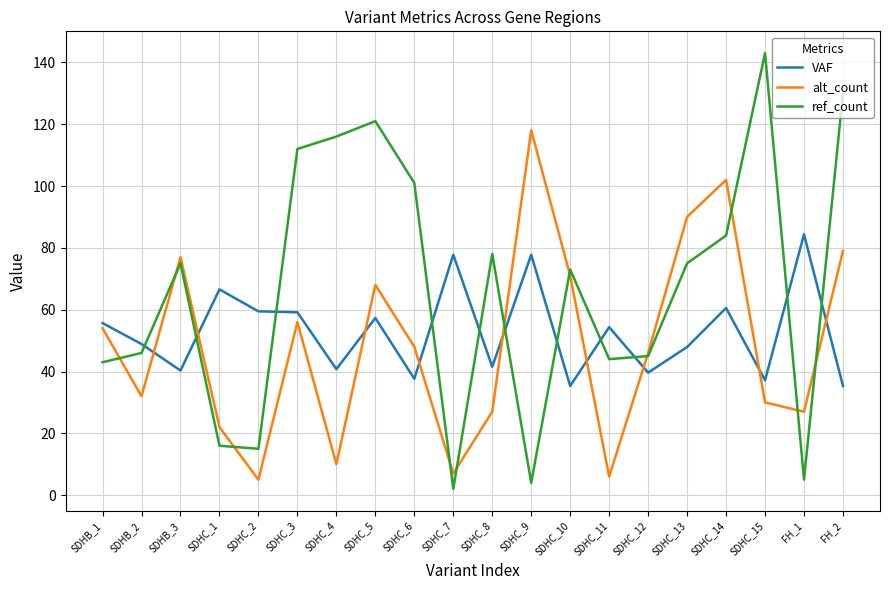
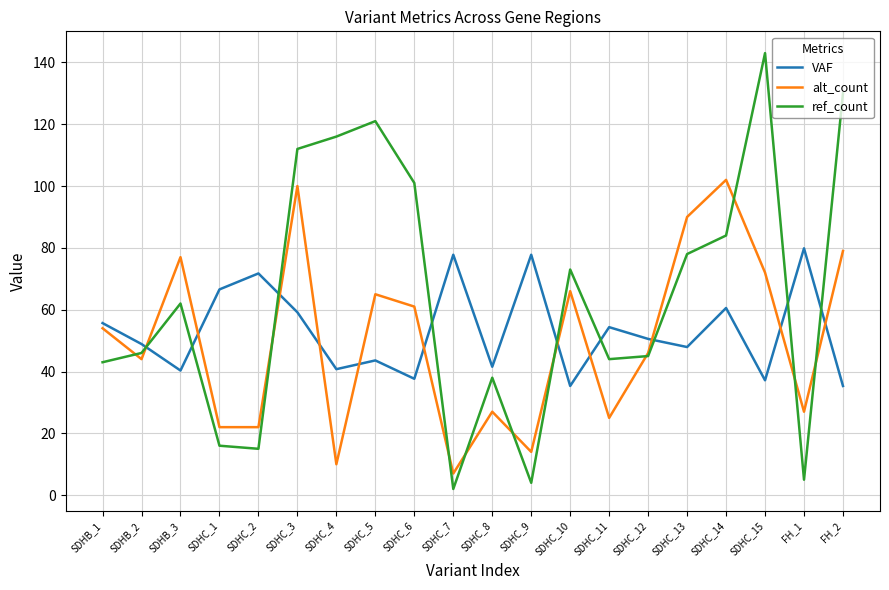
  {
    "VAF": {
      "SDHB_1": 56,
      "SDHB_2": 49,
      "SDHB_3": 40,
      "SDHC_1": 67,
-     "SDHC_2": 59,
+     "SDHC_2": 72,
      "SDHC_3": 59,
      "SDHC_4": 41,
-     "SDHC_5": 57,
+     "SDHC_5": 44,
      "SDHC_6": 38,
      "SDHC_7": 78,
      "SDHC_8": 42,
      "SDHC_9": 78,
      "SDHC_10": 35,
      "SDHC_11": 54,
-     "SDHC_12": 40,
+     "SDHC_12": 51,
      "SDHC_13": 48,
      "SDHC_14": 61,
      "SDHC_15": 37,
-     "FH_1": 84,
+     "FH_1": 80,
      "FH_2": 35
    },
    "alt_count": {
      "SDHB_1": 54,
-     "SDHB_2": 32,
+     "SDHB_2": 44,
      "SDHB_3": 77,
      "SDHC_1": 22,
-     "SDHC_2": 5,
-     "SDHC_3": 56,
+     "SDHC_2": 22,
+     "SDHC_3": 100,
      "SDHC_4": 10,
-     "SDHC_5": 68,
-     "SDHC_6": 48,
+     "SDHC_5": 65,
+     "SDHC_6": 61,
      "SDHC_7": 7,
      "SDHC_8": 27,
-     "SDHC_9": 118,
-     "SDHC_10": 71,
-     "SDHC_11": 6,
+     "SDHC_9": 14,
+     "SDHC_10": 66,
+     "SDHC_11": 25,
      "SDHC_12": 46,
      "SDHC_13": 90,
      "SDHC_14": 102,
-     "SDHC_15": 30,
+     "SDHC_15": 72,
      "FH_1": 27,
      "FH_2": 79
    },
    "ref_count": {
      "SDHB_1": 43,
      "SDHB_2": 46,
-     "SDHB_3": 75,
+     "SDHB_3": 62,
      "SDHC_1": 16,
      "SDHC_2": 15,
      "SDHC_3": 112,
      "SDHC_4": 116,
      "SDHC_5": 121,
      "SDHC_6": 101,
      "SDHC_7": 2,
-     "SDHC_8": 78,
+     "SDHC_8": 38,
      "SDHC_9": 4,
      "SDHC_10": 73,
      "SDHC_11": 44,
      "SDHC_12": 45,
-     "SDHC_13": 75,
+     "SDHC_13": 78,
      "SDHC_14": 84,
      "SDHC_15": 143,
      "FH_1": 5
    }
  }
